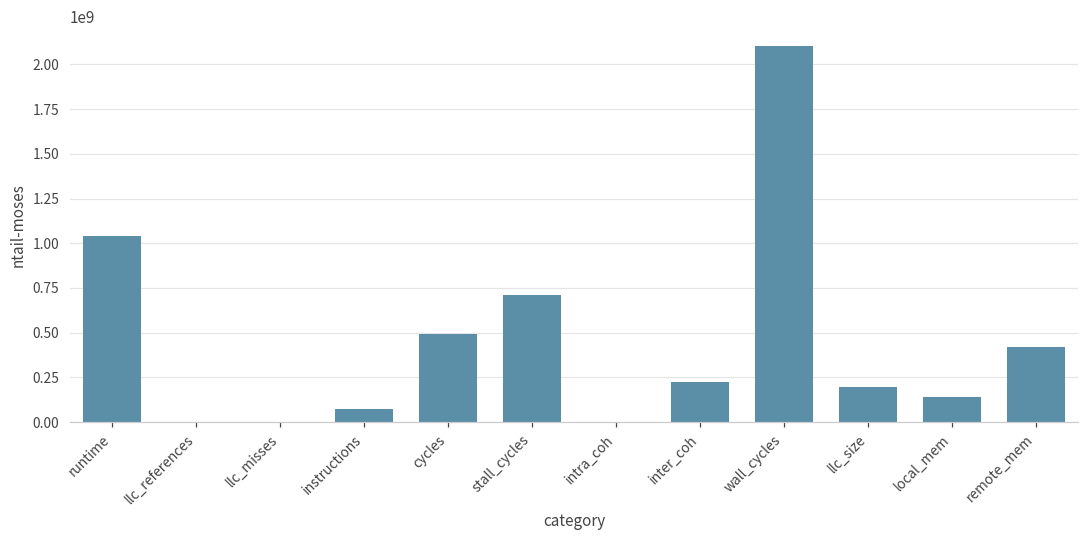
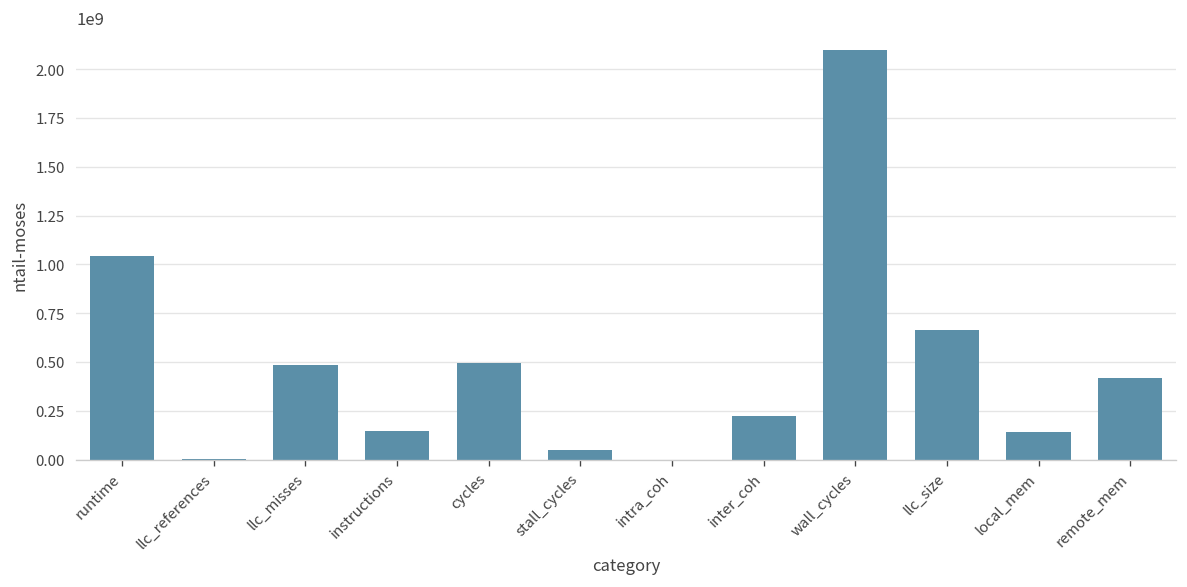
  {
    "runtime": 1040000000,
-   "llc_misses": 0,
-   "instructions": 70000000,
+   "llc_misses": 480000000,
+   "instructions": 150000000,
    "cycles": 490000000,
-   "stall_cycles": 710000000,
+   "stall_cycles": 50000000,
    "inter_coh": 220000000,
    "wall_cycles": 2100000000,
-   "llc_size": 200000000,
+   "llc_size": 670000000,
    "local_mem": 140000000,
    "remote_mem": 420000000
  }
